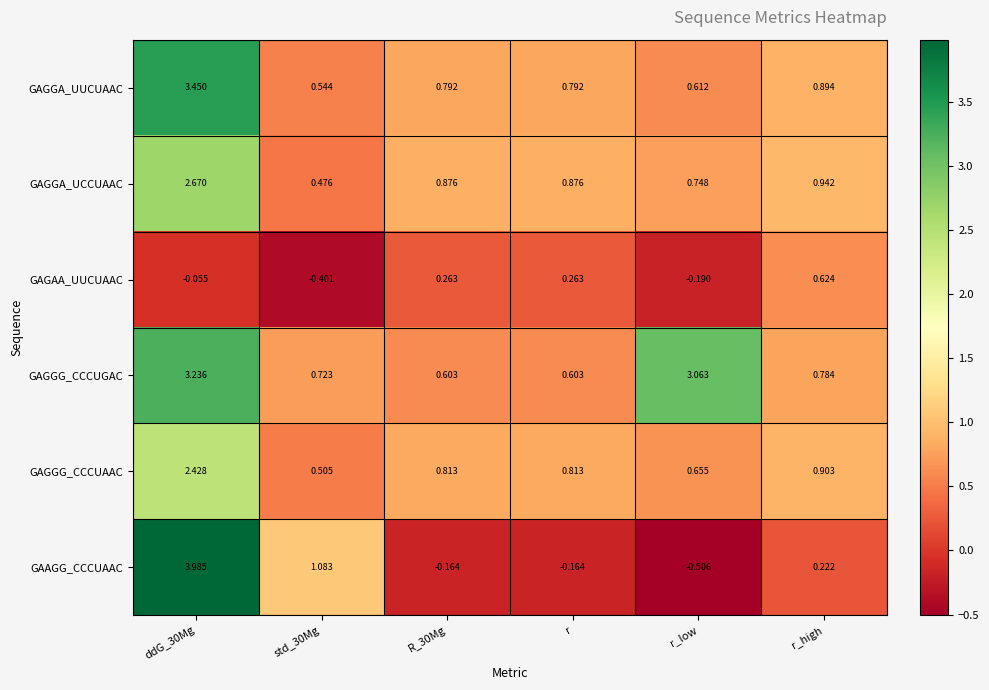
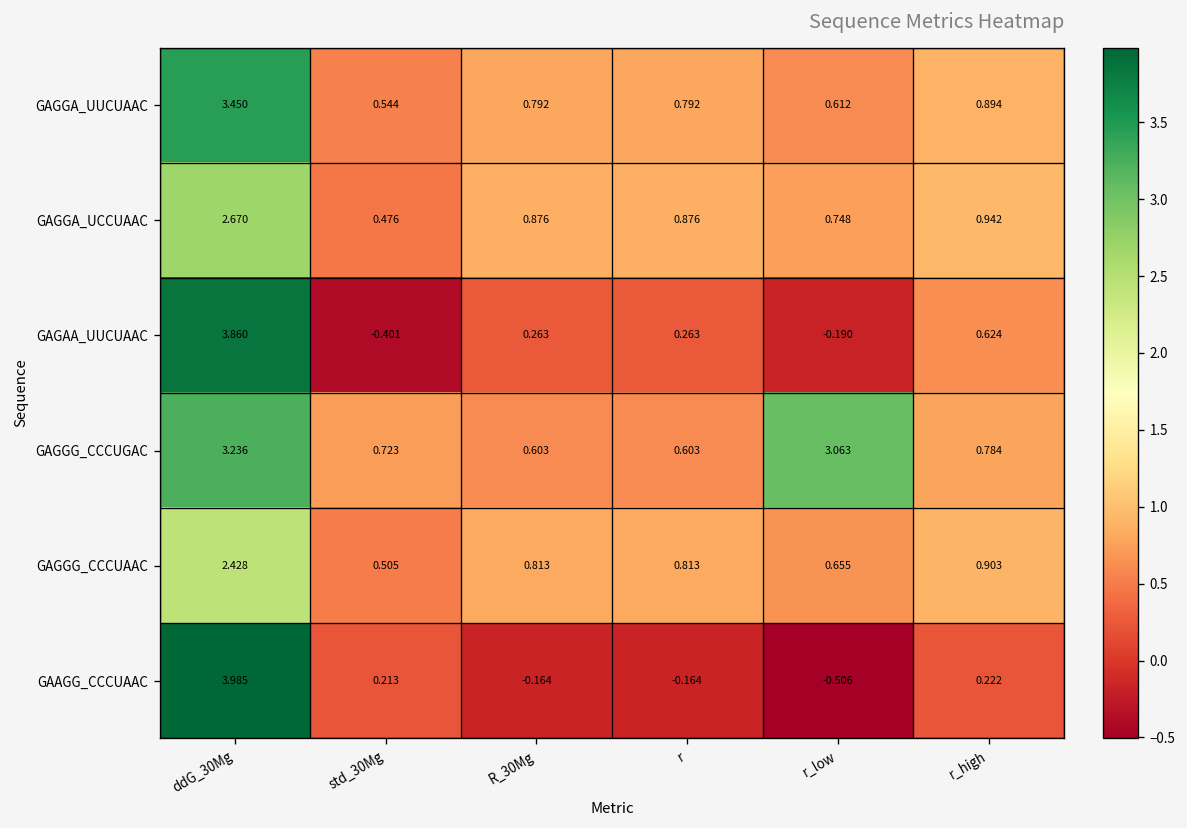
  {
    "GAGGA_UUCUAAC": {
      "ddG_30Mg": 3.450,
      "std_30Mg": 0.544,
      "R_30Mg": 0.792,
      "r": 0.792,
      "r_low": 0.612,
      "r_high": 0.894
    },
    "GAGGA_UCCUAAC": {
      "ddG_30Mg": 2.670,
      "std_30Mg": 0.476,
      "R_30Mg": 0.876,
      "r": 0.876,
      "r_low": 0.748,
      "r_high": 0.942
    },
    "GAGAA_UUCUAAC": {
-     "ddG_30Mg": -0.055,
+     "ddG_30Mg": 3.860,
      "std_30Mg": -0.401,
      "R_30Mg": 0.263,
      "r": 0.263,
      "r_low": -0.190,
      "r_high": 0.624
    },
    "GAGGG_CCCUGAC": {
      "ddG_30Mg": 3.236,
      "std_30Mg": 0.723,
      "R_30Mg": 0.603,
      "r": 0.603,
      "r_low": 3.063,
      "r_high": 0.784
    },
    "GAGGG_CCCUAAC": {
      "ddG_30Mg": 2.428,
      "std_30Mg": 0.505,
      "R_30Mg": 0.813,
      "r": 0.813,
      "r_low": 0.655,
      "r_high": 0.903
    },
    "GAAGG_CCCUAAC": {
      "ddG_30Mg": 3.985,
-     "std_30Mg": 1.083,
+     "std_30Mg": 0.213,
      "R_30Mg": -0.164,
      "r": -0.164,
      "r_low": -0.506,
      "r_high": 0.222
    }
  }
